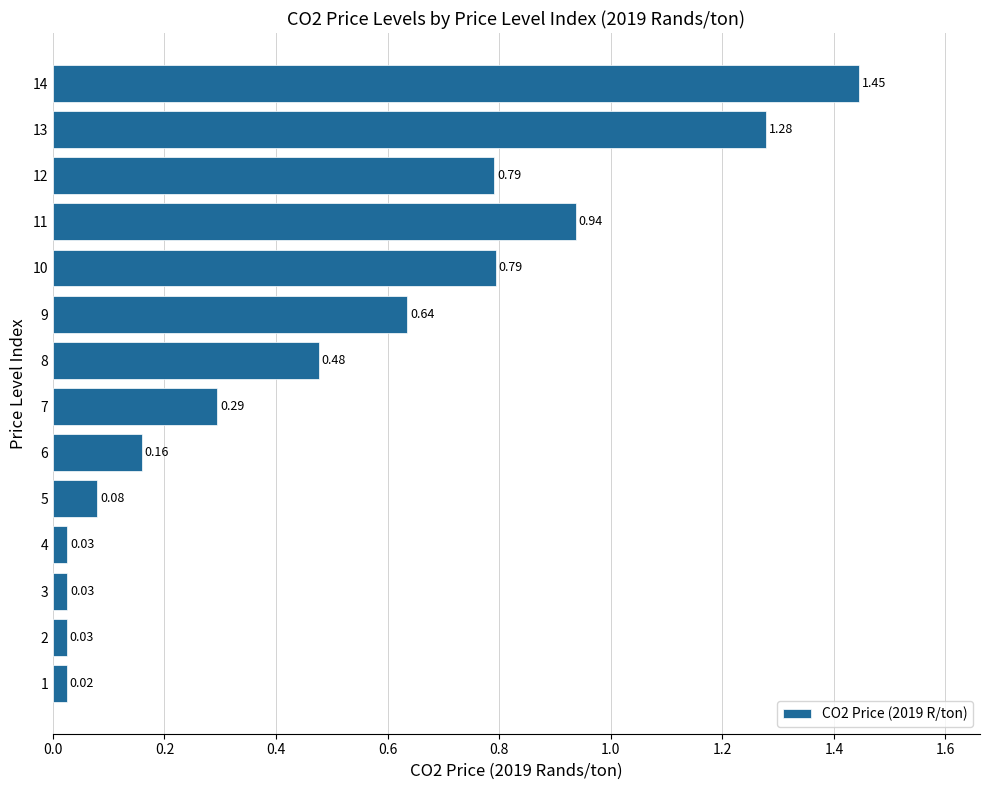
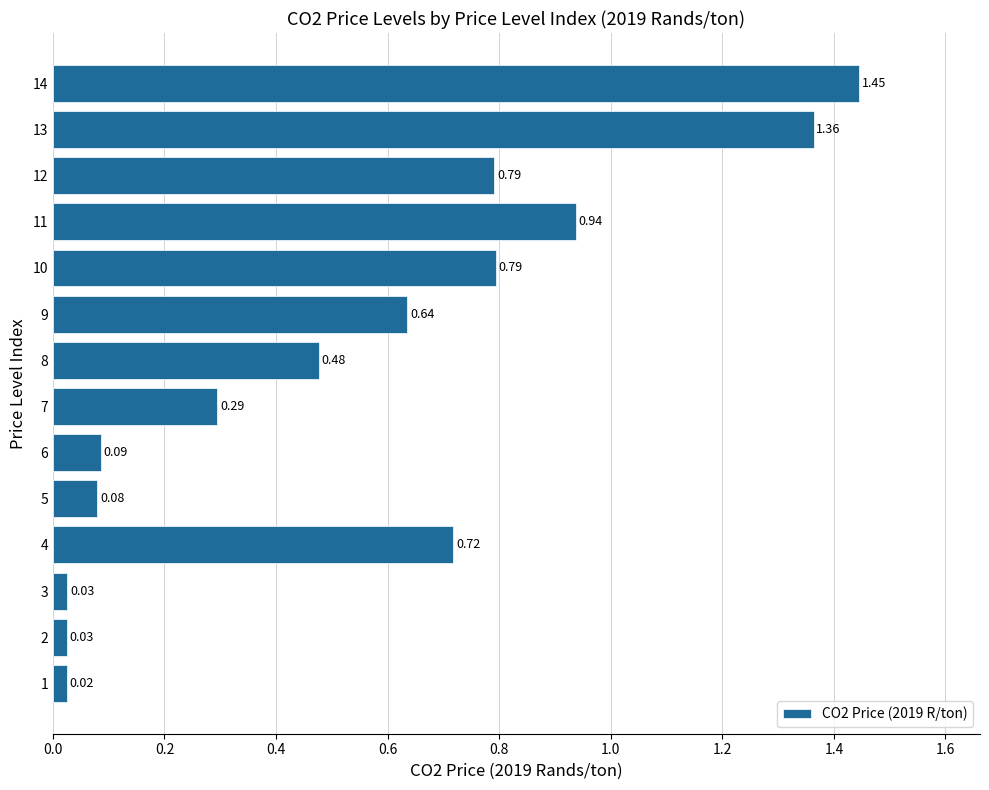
  {
    "14": 1.45,
-   "13": 1.28,
+   "13": 1.36,
    "12": 0.79,
    "11": 0.94,
    "10": 0.79,
    "9": 0.64,
    "8": 0.48,
    "7": 0.29,
-   "6": 0.16,
+   "6": 0.09,
    "5": 0.08,
-   "4": 0.03,
+   "4": 0.72,
    "3": 0.03,
    "2": 0.03,
    "1": 0.02
  }
